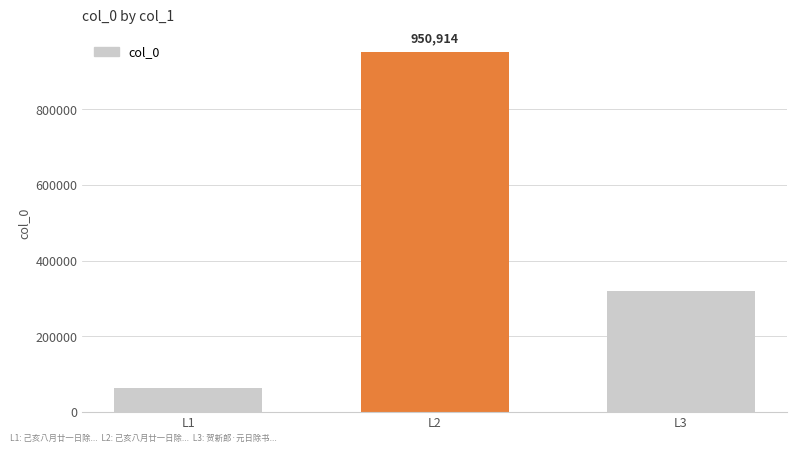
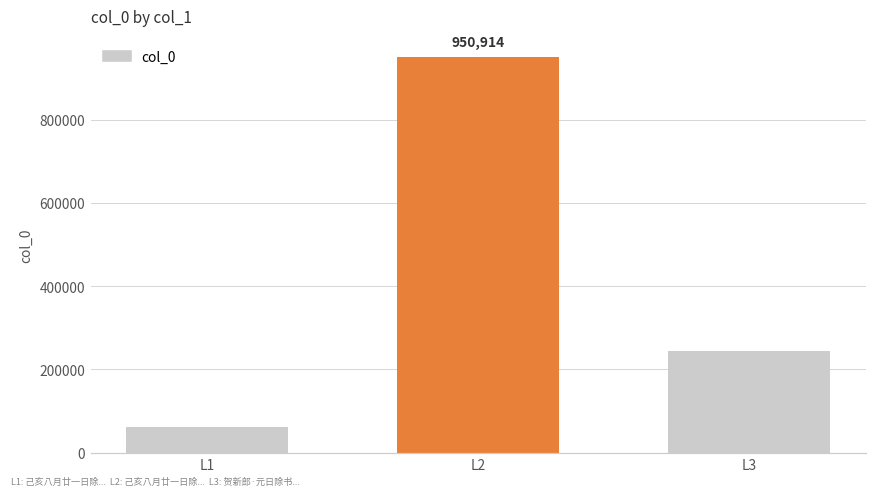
  {
    "L1": 60000,
-   "L3": 320000
+   "L3": 240000
  }
